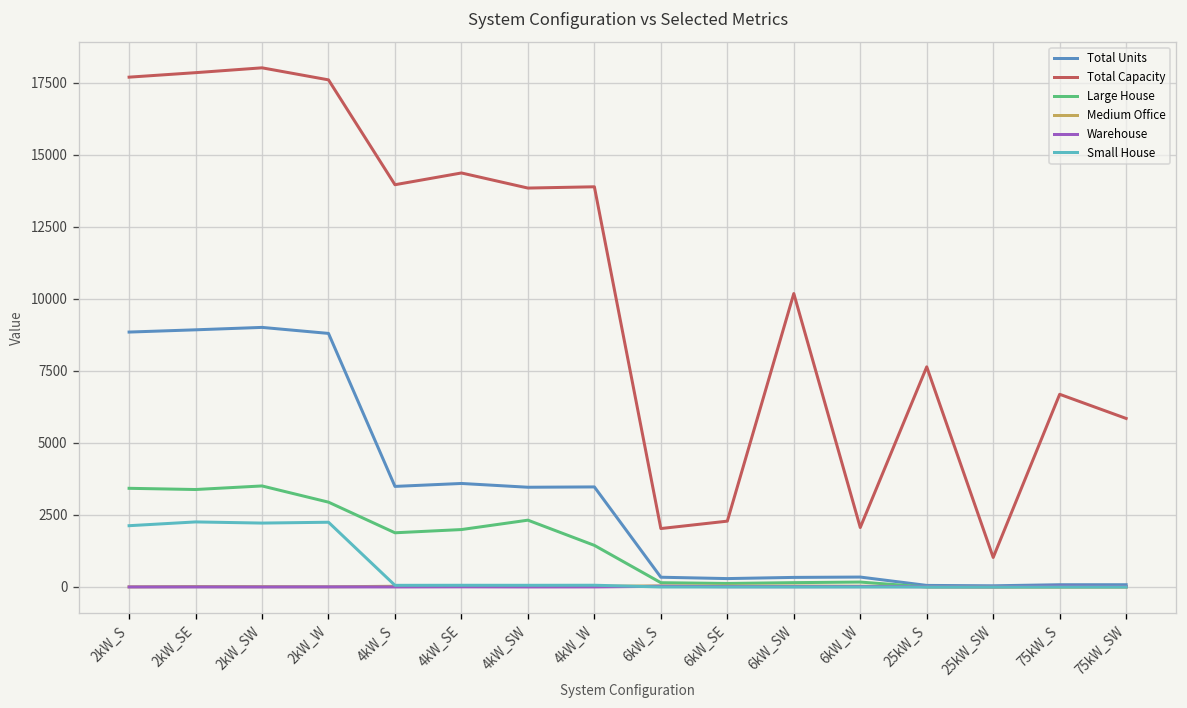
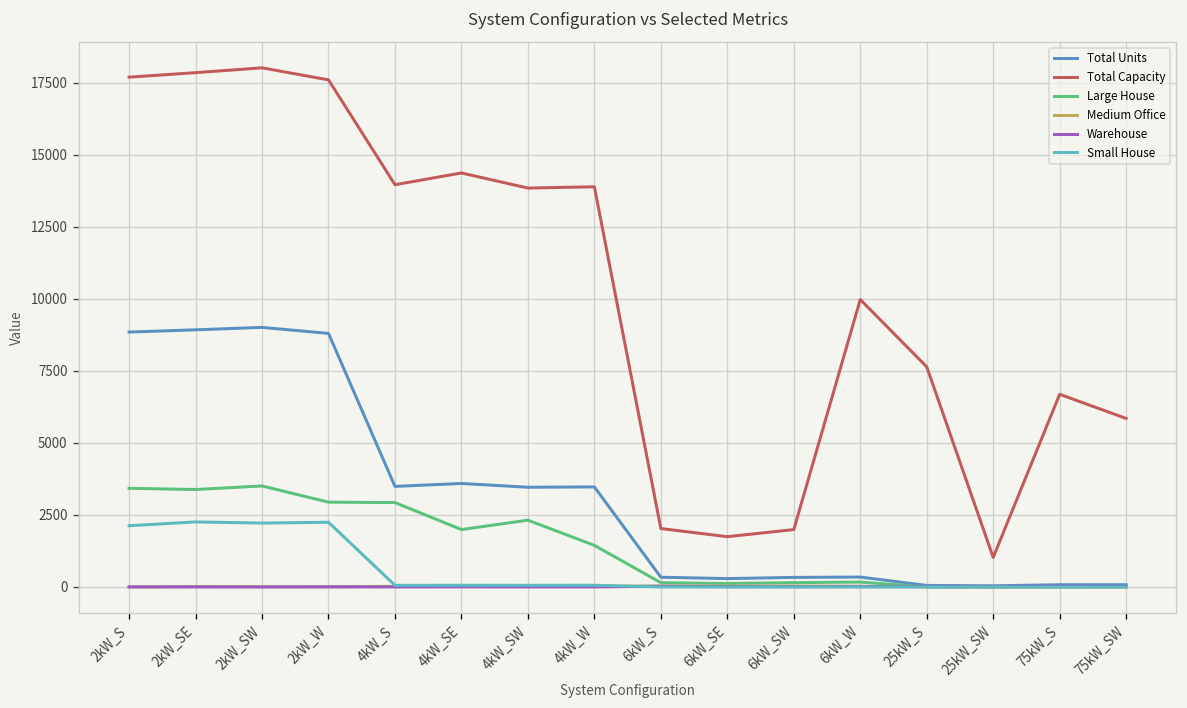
  {
    "Total Capacity": {
      "2kW_S": 17700,
      "2kW_SE": 17900,
      "2kW_SW": 18000,
      "2kW_W": 17600,
      "4kW_S": 14000,
      "4kW_SE": 14400,
      "4kW_SW": 13800,
      "4kW_W": 13900,
      "6kW_S": 2000,
-     "6kW_SE": 2300,
-     "6kW_SW": 10200,
-     "6kW_W": 2100,
+     "6kW_SE": 1700,
+     "6kW_SW": 2000,
+     "6kW_W": 10000,
      "25kW_S": 7600,
      "25kW_SW": 1000,
      "75kW_S": 6700,
      "75kW_SW": 5900
    },
    "Large House": {
      "2kW_S": 3400,
      "2kW_SE": 3400,
      "2kW_SW": 3500,
      "2kW_W": 2900,
-     "4kW_S": 1900,
+     "4kW_S": 2900,
      "4kW_SE": 2000,
      "4kW_SW": 2300,
      "4kW_W": 1400,
      "6kW_S": 100,
      "6kW_SW": 200,
      "6kW_W": 200
    }
  }
